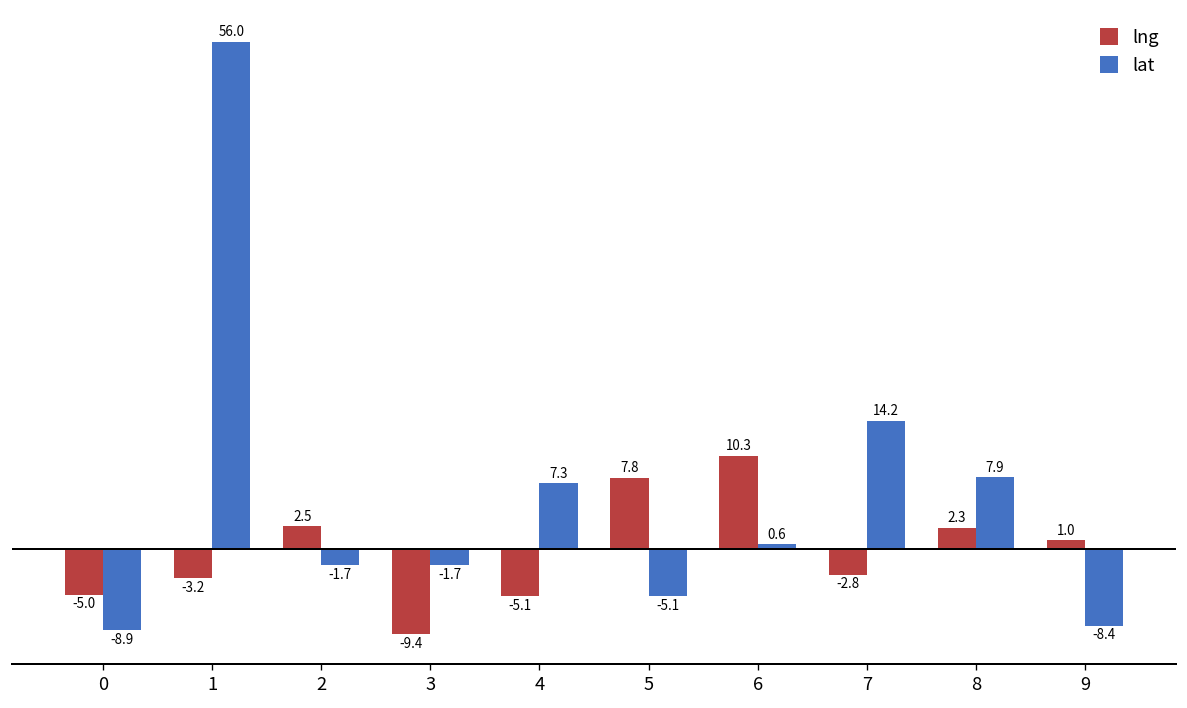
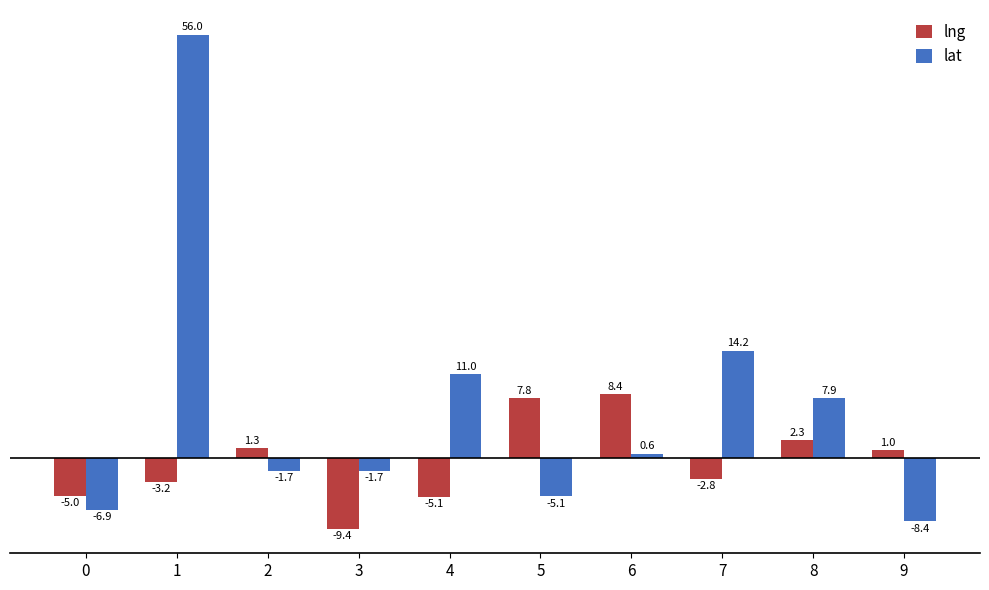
  {
    "lng": {
      "0": -5.0,
      "1": -3.2,
-     "2": 2.5,
+     "2": 1.3,
      "3": -9.4,
      "4": -5.1,
      "5": 7.8,
-     "6": 10.3,
+     "6": 8.4,
      "7": -2.8,
      "8": 2.3,
      "9": 1.0
    },
    "lat": {
-     "0": -8.9,
+     "0": -6.9,
      "1": 56.0,
      "2": -1.7,
      "3": -1.7,
-     "4": 7.3,
+     "4": 11.0,
      "5": -5.1,
      "6": 0.6,
      "7": 14.2,
      "8": 7.9,
      "9": -8.4
    }
  }
